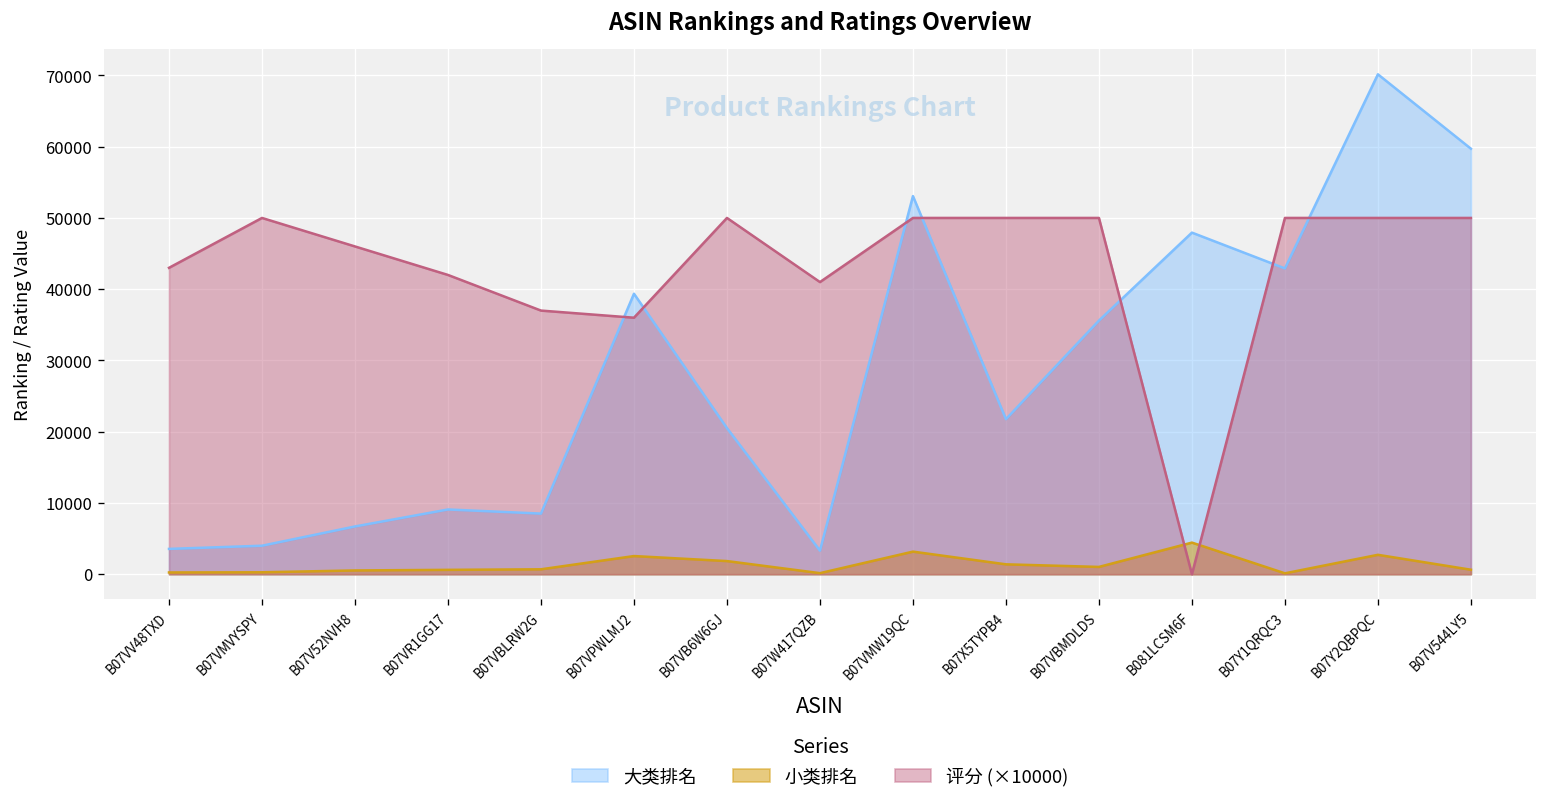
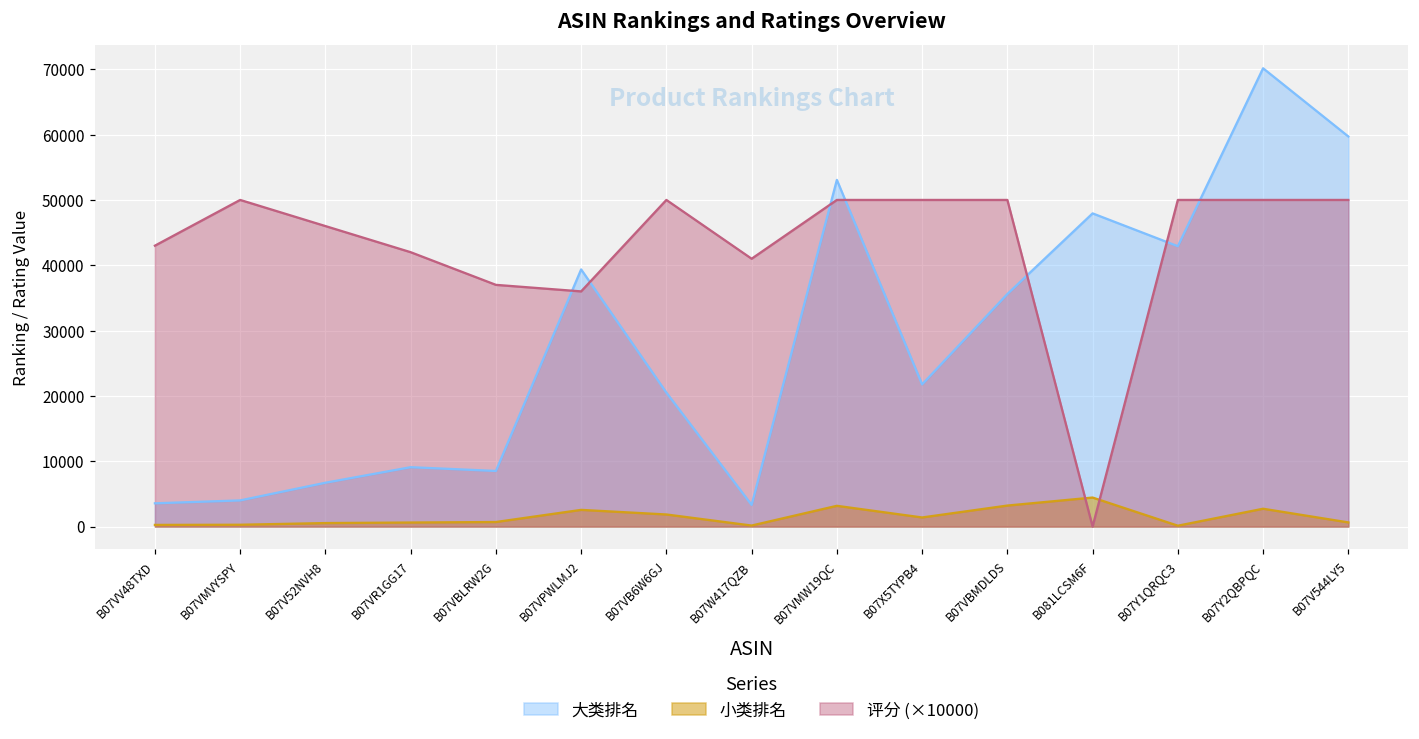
  {
    "大类排名": {
      "B07VV48TXD": 4000,
      "B07VMVYSPY": 4000,
      "B07V52NVH8": 7000,
      "B07VR1GG17": 9000,
      "B07VBLRW2G": 9000,
      "B07VPWLMJ2": 39000,
      "B07VB6W6GJ": 21000,
      "B07W417QZB": 3000,
      "B07VMW19QC": 53000,
      "B07X5TYPB4": 22000,
      "B07VBMDLDS": 36000,
      "B081LCSM6F": 48000,
      "B07Y1QRQC3": 43000,
      "B07Y2QBPQC": 70000,
      "B07V544LY5": 60000
    },
    "小类排名": {
      "B07VV48TXD": 0,
      "B07VMVYSPY": 0,
      "B07V52NVH8": 1000,
      "B07VR1GG17": 1000,
      "B07VBLRW2G": 1000,
      "B07VPWLMJ2": 3000,
      "B07VB6W6GJ": 2000,
      "B07W417QZB": 0,
      "B07VMW19QC": 3000,
      "B07X5TYPB4": 1000,
-     "B07VBMDLDS": 1000,
+     "B07VBMDLDS": 3000,
      "B081LCSM6F": 4000,
      "B07Y1QRQC3": 0,
      "B07Y2QBPQC": 3000,
      "B07V544LY5": 1000
    },
    "评分 (×10000)": {
      "B07VV48TXD": 43000,
      "B07VMVYSPY": 50000,
      "B07V52NVH8": 46000,
      "B07VR1GG17": 42000,
      "B07VBLRW2G": 37000,
      "B07VPWLMJ2": 36000,
      "B07VB6W6GJ": 50000,
      "B07W417QZB": 41000,
      "B07VMW19QC": 50000,
      "B07X5TYPB4": 50000,
      "B07VBMDLDS": 50000,
      "B081LCSM6F": 0,
      "B07Y1QRQC3": 50000,
      "B07Y2QBPQC": 50000,
      "B07V544LY5": 50000
    }
  }
